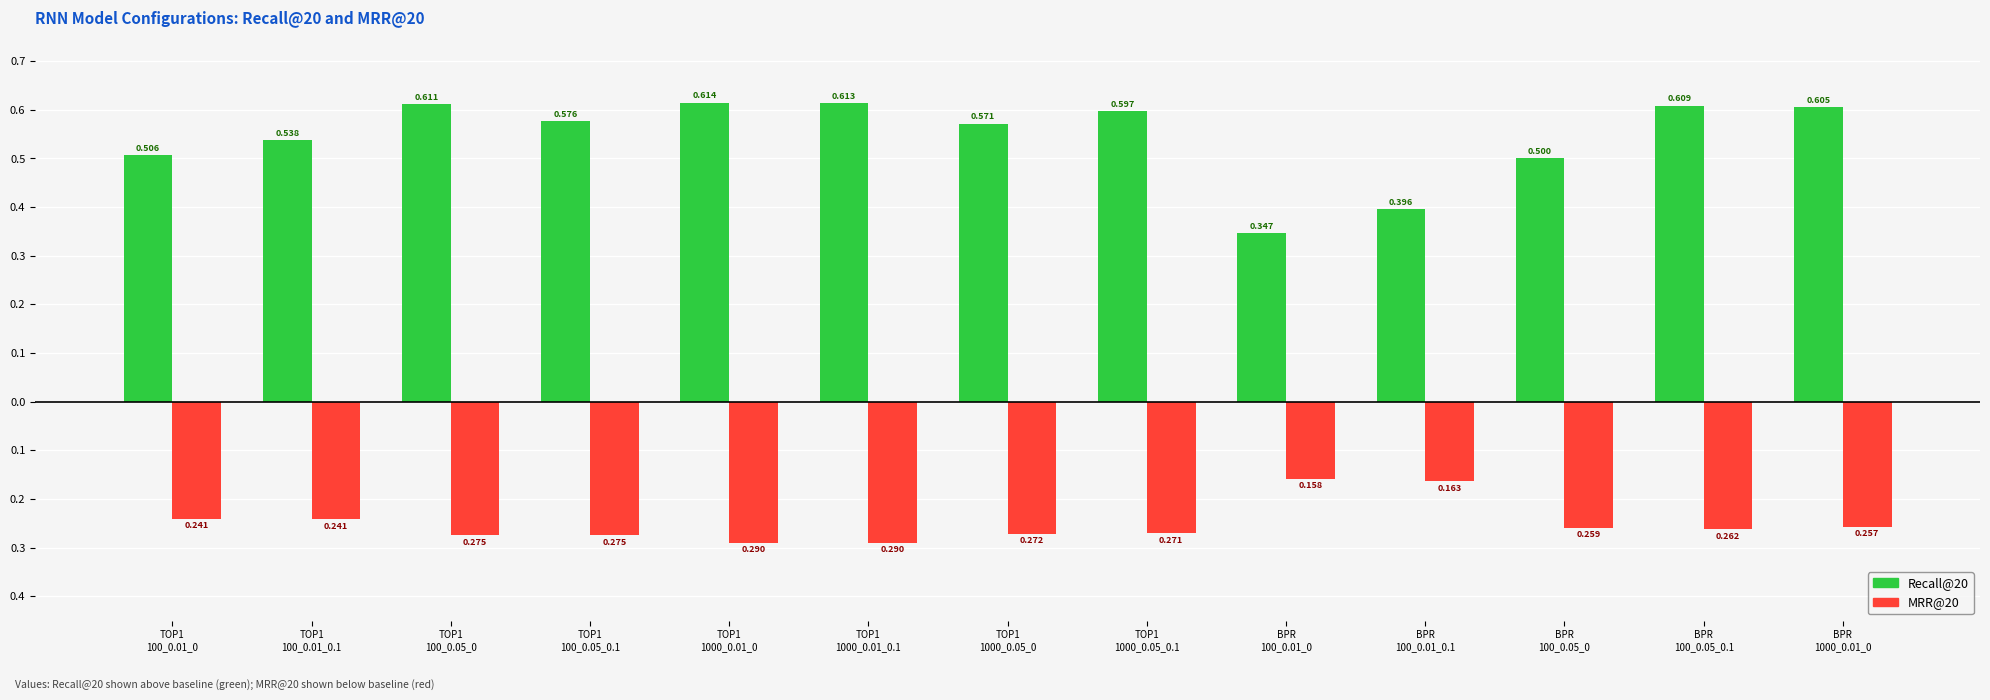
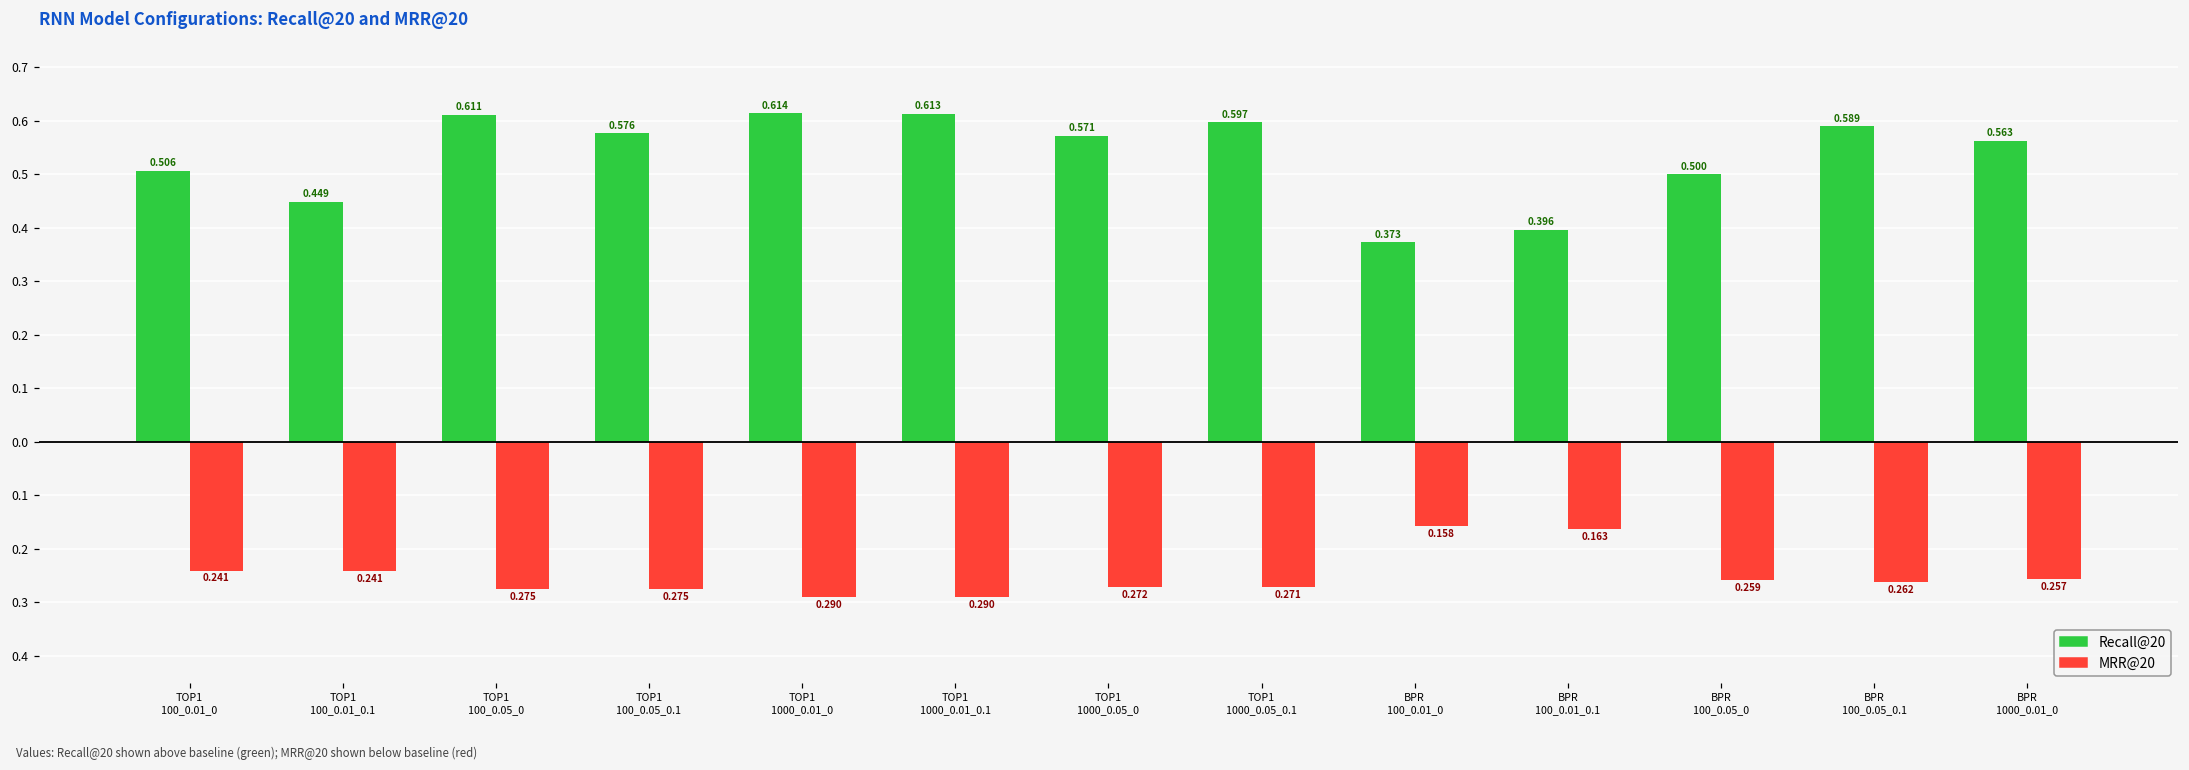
  {
    "Recall@20": {
      "TOP1 100_0.01_0": 0.506,
-     "TOP1 100_0.01_0.1": 0.538,
+     "TOP1 100_0.01_0.1": 0.449,
      "TOP1 100_0.05_0": 0.611,
      "TOP1 100_0.05_0.1": 0.576,
      "TOP1 1000_0.01_0": 0.614,
      "TOP1 1000_0.01_0.1": 0.613,
      "TOP1 1000_0.05_0": 0.571,
      "TOP1 1000_0.05_0.1": 0.597,
-     "BPR 100_0.01_0": 0.347,
+     "BPR 100_0.01_0": 0.373,
      "BPR 100_0.01_0.1": 0.396,
      "BPR 100_0.05_0": 0.500,
-     "BPR 100_0.05_0.1": 0.609,
-     "BPR 1000_0.01_0": 0.605
+     "BPR 100_0.05_0.1": 0.589,
+     "BPR 1000_0.01_0": 0.563
    }
  }
